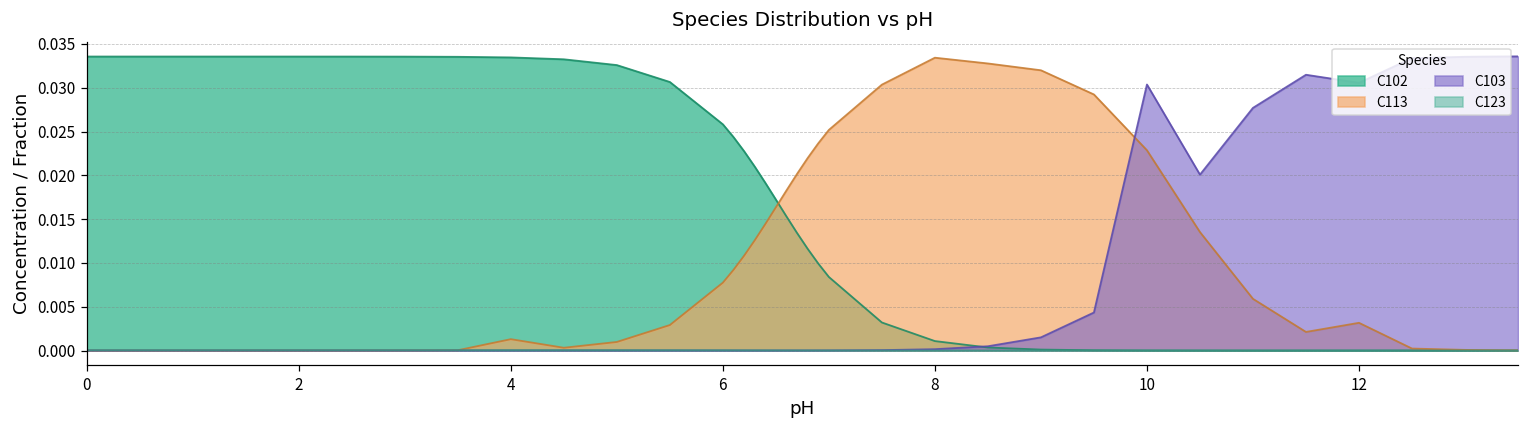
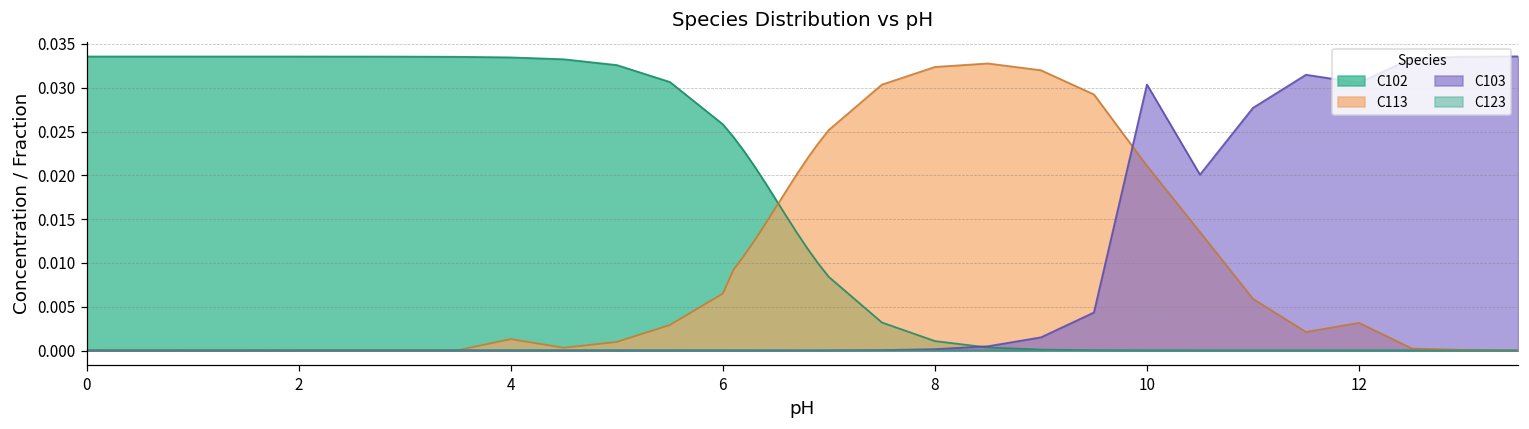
  {
    "C113": {
      "4": 0.001,
-     "6": 0.008,
-     "8": 0.033,
-     "10": 0.023,
+     "6": 0.006,
+     "8": 0.032,
+     "10": 0.021,
      "12": 0.003
    },
    "C103": {
      "10": 0.030
    }
  }
